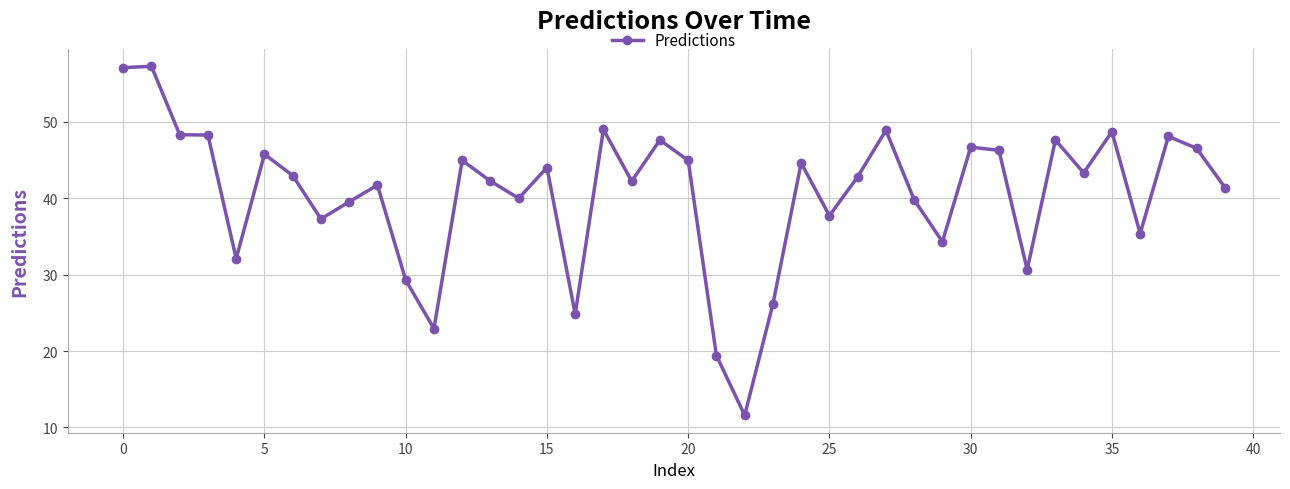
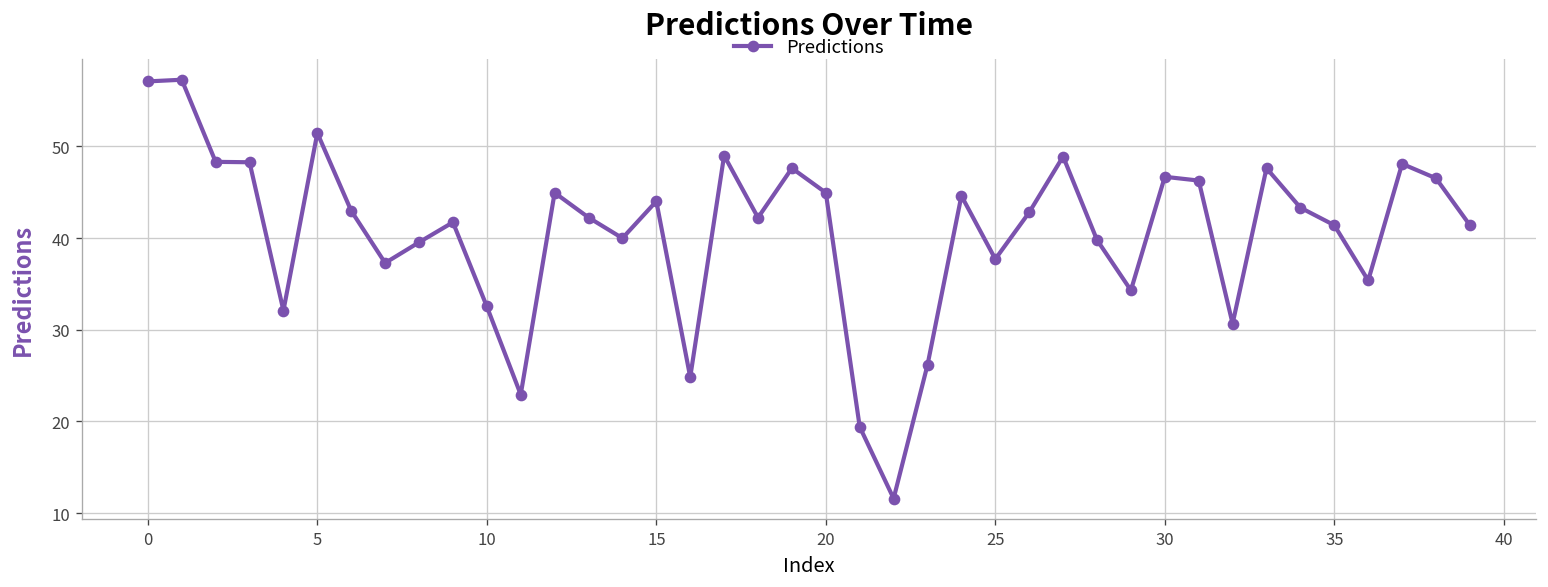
  {
    "0": 57,
-   "5": 46,
-   "10": 29,
+   "5": 51,
+   "10": 33,
    "15": 44,
    "20": 45,
    "25": 38,
    "30": 47,
-   "35": 49
+   "35": 41
  }
